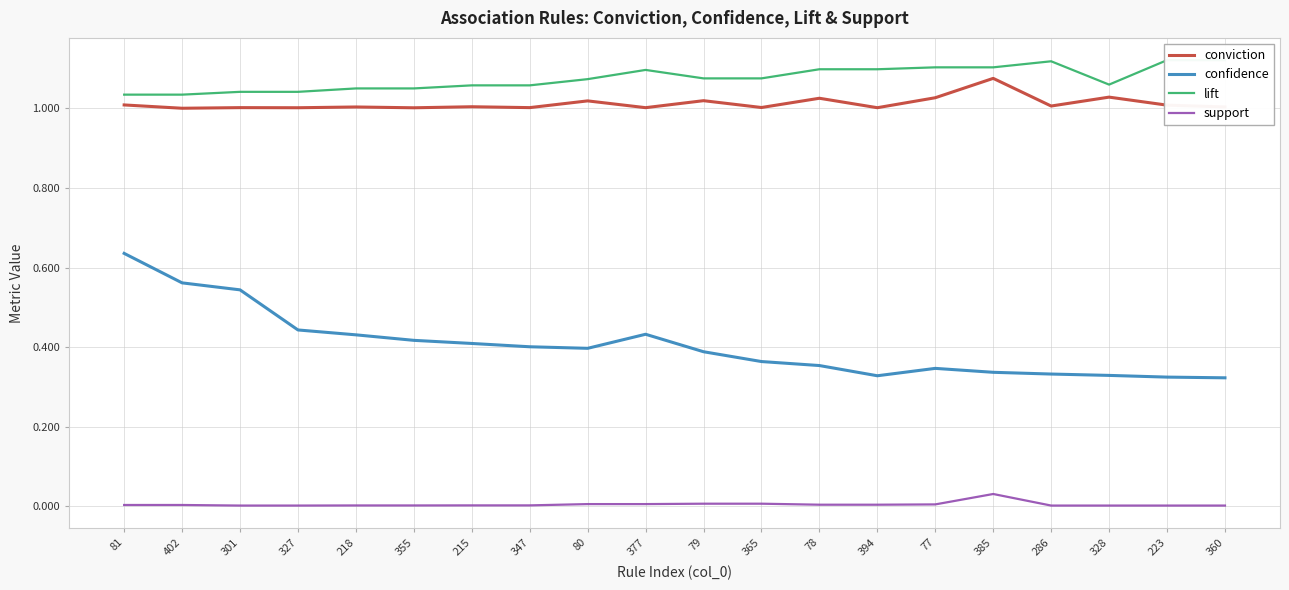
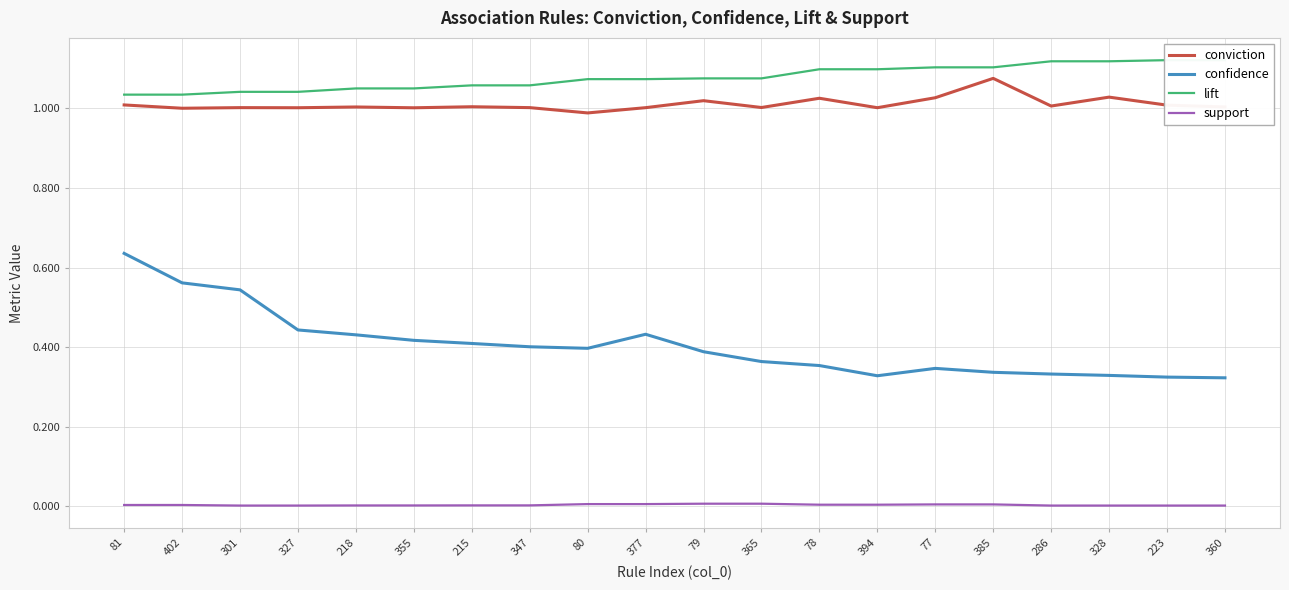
  {
    "conviction": {
      "81": 1.01,
      "402": 1.00,
      "301": 1.00,
      "327": 1.00,
      "218": 1.00,
      "355": 1.00,
      "215": 1.00,
      "347": 1.00,
-     "80": 1.02,
+     "80": 0.99,
      "377": 1.00,
      "79": 1.02,
      "365": 1.00,
      "78": 1.03,
      "394": 1.00,
      "77": 1.03,
      "385": 1.08,
      "286": 1.01,
      "328": 1.03
    },
    "confidence": {
      "81": 0.64,
      "402": 0.56,
      "301": 0.54,
      "327": 0.44,
      "218": 0.43,
      "355": 0.42,
      "215": 0.41,
      "347": 0.40,
      "80": 0.40,
      "377": 0.43,
      "79": 0.39,
      "365": 0.36,
      "78": 0.35,
      "394": 0.33,
      "77": 0.35,
      "385": 0.34,
      "286": 0.33,
      "328": 0.33,
      "223": 0.33,
      "360": 0.32
    },
    "lift": {
      "81": 1.03,
      "402": 1.03,
      "301": 1.04,
      "327": 1.04,
      "218": 1.05,
      "355": 1.05,
      "215": 1.06,
      "347": 1.06,
      "80": 1.07,
-     "377": 1.10,
+     "377": 1.07,
      "79": 1.08,
      "365": 1.08,
      "78": 1.10,
      "394": 1.10,
      "77": 1.10,
      "385": 1.10,
      "286": 1.12,
-     "328": 1.06
+     "328": 1.12
    },
    "support": {
      "81": 0.00,
      "402": 0.00,
      "301": 0.00,
      "327": 0.00,
      "218": 0.00,
      "355": 0.00,
      "215": 0.00,
      "347": 0.00,
      "80": 0.01,
      "377": 0.01,
      "79": 0.01,
      "365": 0.01,
      "78": 0.00,
      "394": 0.00,
      "77": 0.01,
-     "385": 0.03,
+     "385": 0.01,
      "286": 0.00,
      "328": 0.00,
      "223": 0.00,
      "360": 0.00
    }
  }
